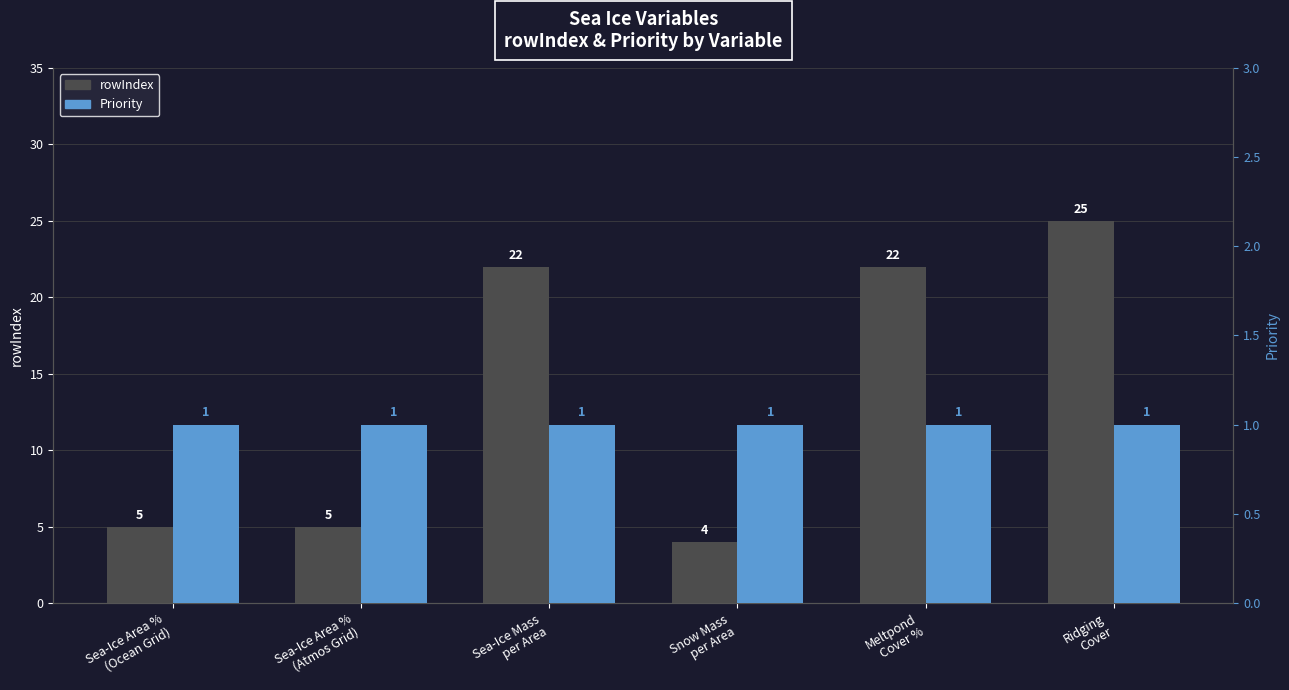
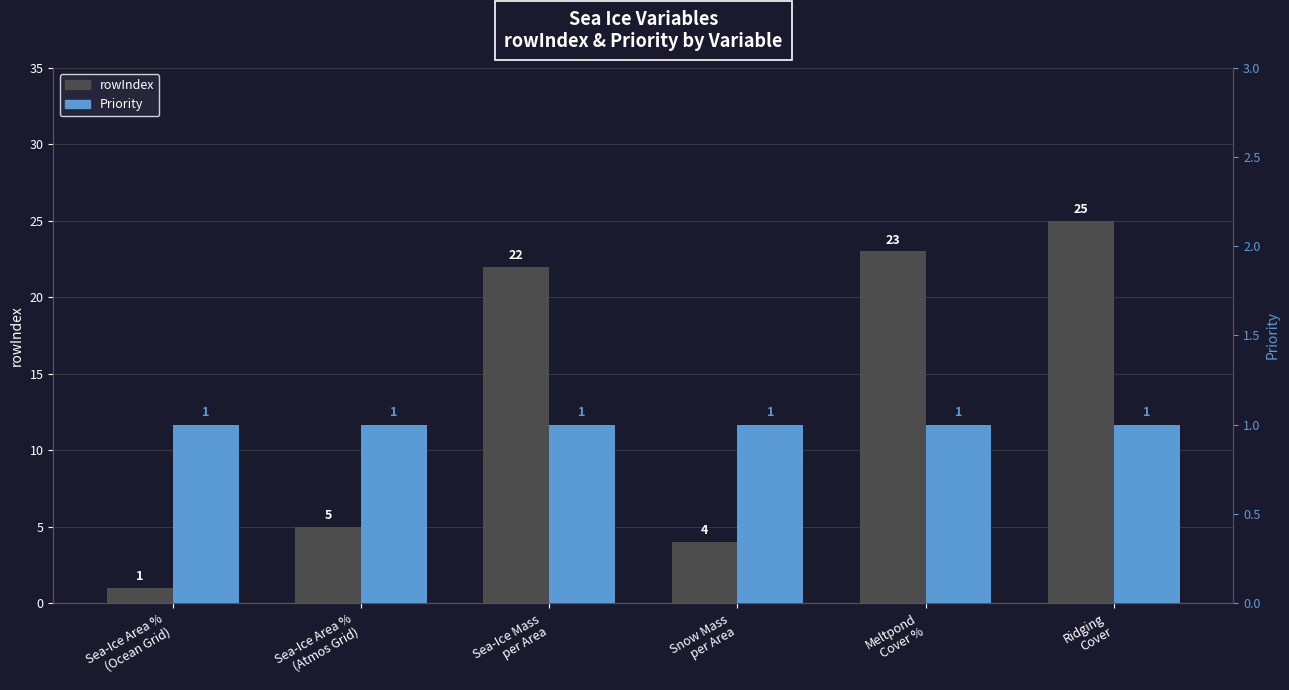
  {
    "rowIndex": {
-     "Sea-Ice Area % (Ocean Grid)": 5,
+     "Sea-Ice Area % (Ocean Grid)": 1,
      "Sea-Ice Area % (Atmos Grid)": 5,
      "Sea-Ice Mass per Area": 22,
      "Snow Mass per Area": 4,
-     "Meltpond Cover %": 22,
+     "Meltpond Cover %": 23,
      "Ridging Cover": 25
    },
    "Priority": {
      "Sea-Ice Area % (Ocean Grid)": 1,
      "Sea-Ice Area % (Atmos Grid)": 1,
      "Sea-Ice Mass per Area": 1,
      "Snow Mass per Area": 1,
      "Meltpond Cover %": 1,
      "Ridging Cover": 1
    }
  }
